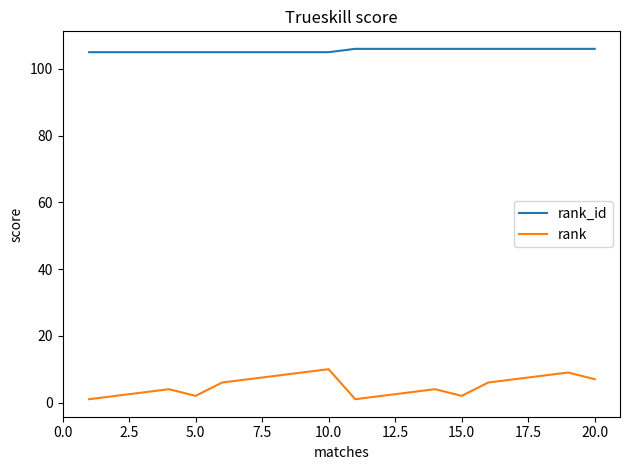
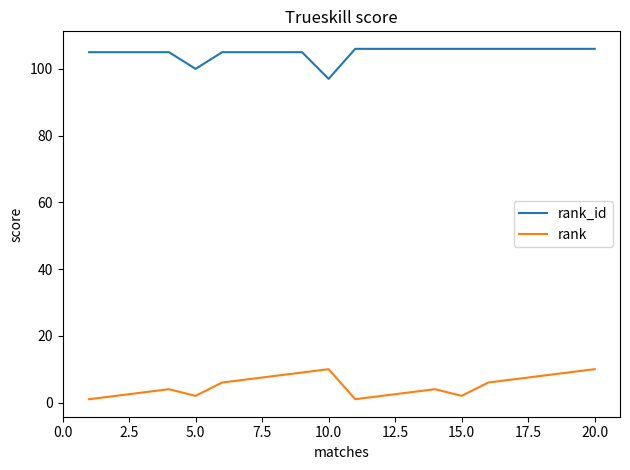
  {
    "rank_id": {
-     "5.0": 105,
-     "10.0": 105,
+     "5.0": 100,
+     "10.0": 97,
      "15.0": 106,
      "20.0": 106
    },
    "rank": {
      "5.0": 2,
      "10.0": 10,
      "15.0": 2,
-     "20.0": 7
+     "20.0": 10
    }
  }
